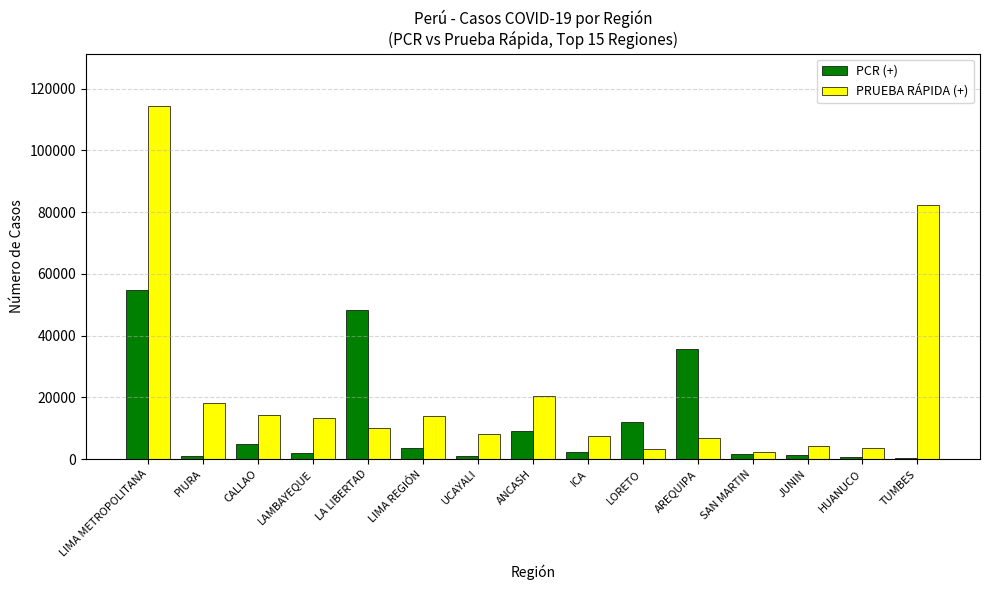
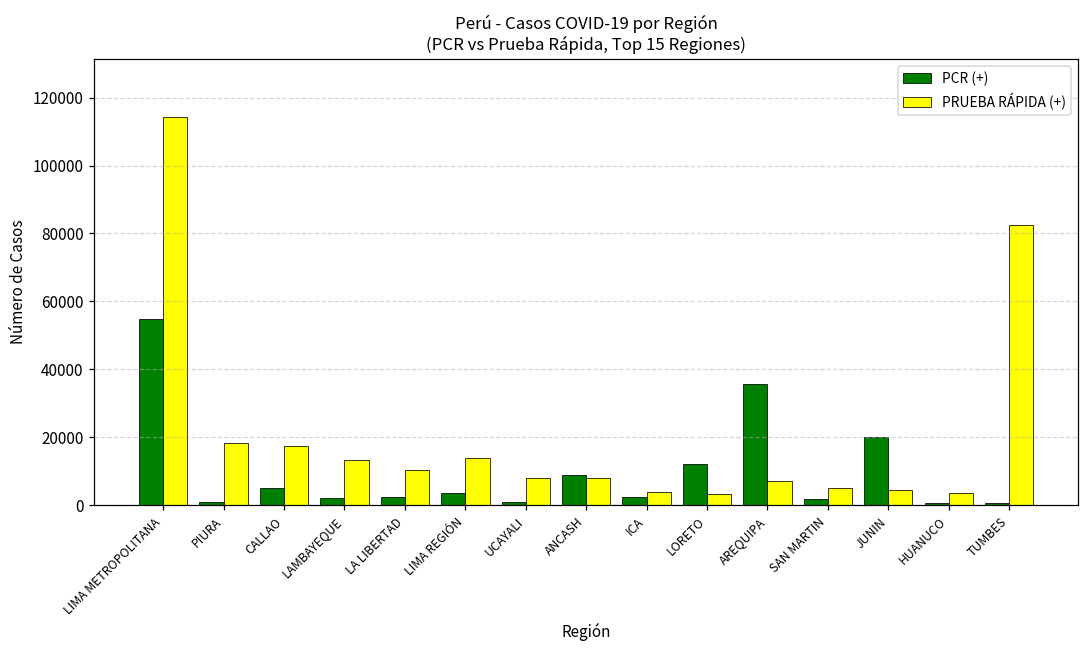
  {
    "PCR (+)": {
      "LIMA METROPOLITANA": 55000,
      "PIURA": 1000,
      "CALLAO": 5000,
      "LAMBAYEQUE": 2000,
-     "LA LIBERTAD": 48000,
+     "LA LIBERTAD": 2000,
      "LIMA REGIÓN": 4000,
      "UCAYALI": 1000,
      "ANCASH": 9000,
      "ICA": 2000,
      "LORETO": 12000,
      "AREQUIPA": 36000,
      "SAN MARTIN": 2000,
-     "JUNIN": 1000
+     "JUNIN": 20000
    },
    "PRUEBA RÁPIDA (+)": {
      "LIMA METROPOLITANA": 114000,
      "PIURA": 18000,
-     "CALLAO": 14000,
+     "CALLAO": 17000,
      "LAMBAYEQUE": 13000,
      "LA LIBERTAD": 10000,
      "LIMA REGIÓN": 14000,
      "UCAYALI": 8000,
-     "ANCASH": 21000,
-     "ICA": 7000,
+     "ANCASH": 8000,
+     "ICA": 4000,
      "LORETO": 3000,
      "AREQUIPA": 7000,
-     "SAN MARTIN": 2000,
+     "SAN MARTIN": 5000,
      "JUNIN": 4000,
      "HUANUCO": 4000,
      "TUMBES": 82000
    }
  }
